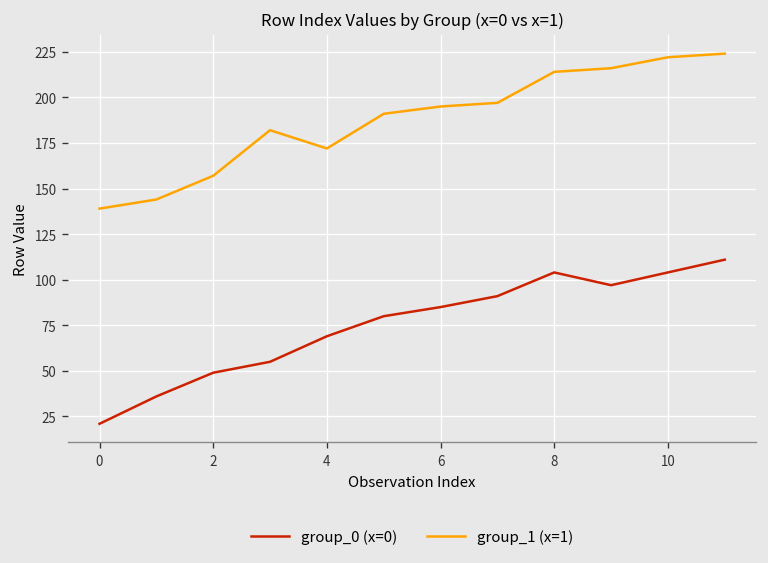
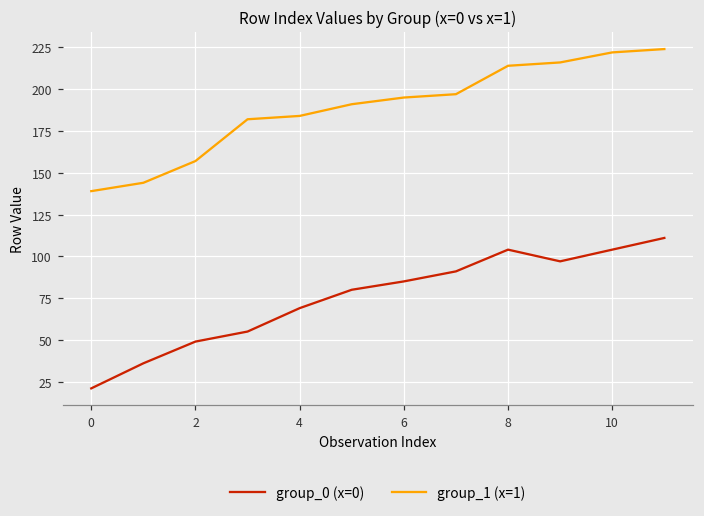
  {
    "group_0 (x=0)": {
      "0": 21,
      "2": 49,
      "4": 69,
      "6": 85,
      "8": 104,
      "10": 104
    },
    "group_1 (x=1)": {
      "0": 139,
      "2": 157,
-     "4": 172,
+     "4": 184,
      "6": 195,
      "8": 214,
      "10": 222
    }
  }
